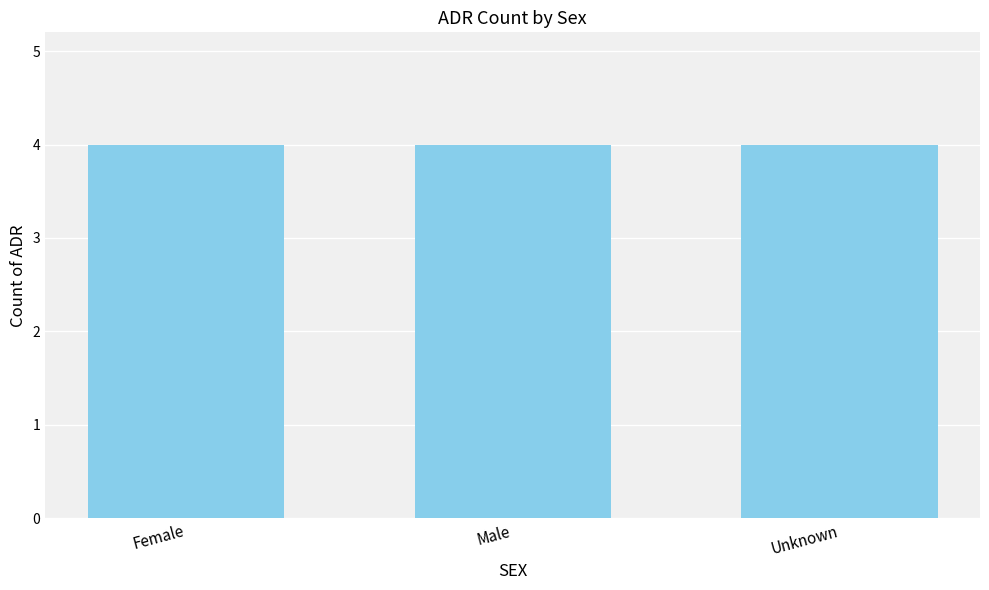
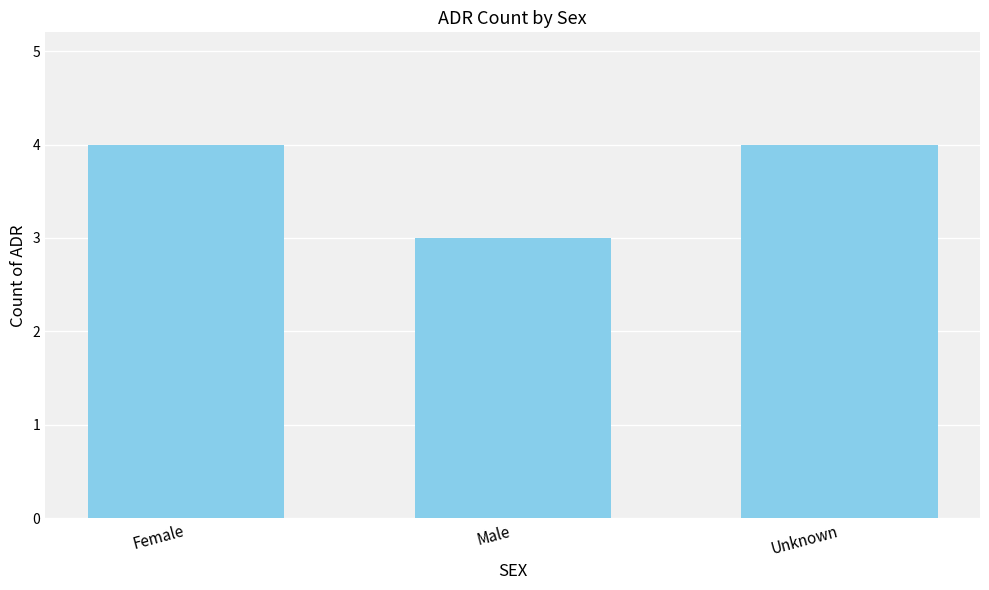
  {
    "Female": 4,
-   "Male": 4,
+   "Male": 3,
    "Unknown": 4
  }
